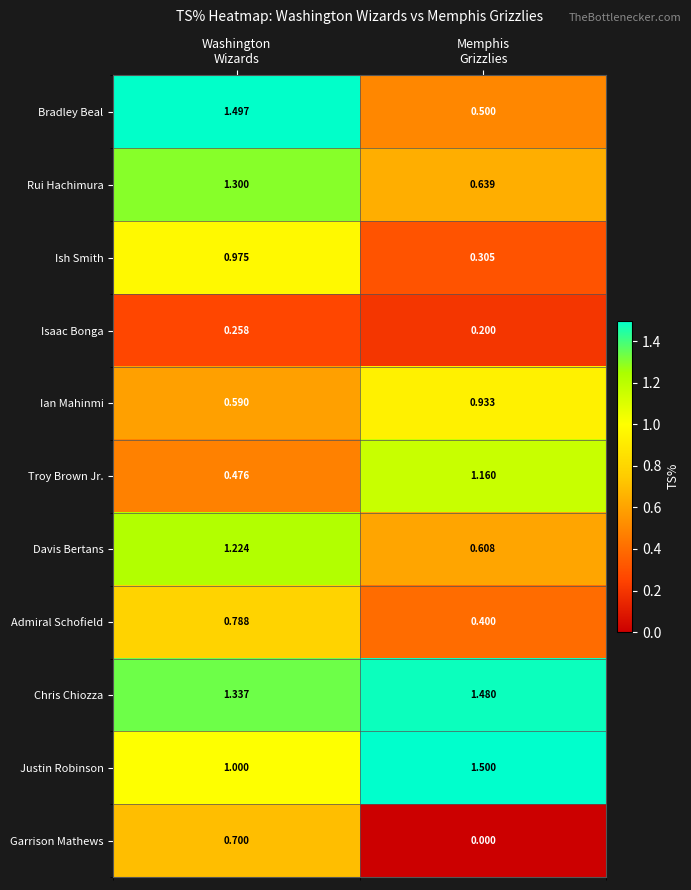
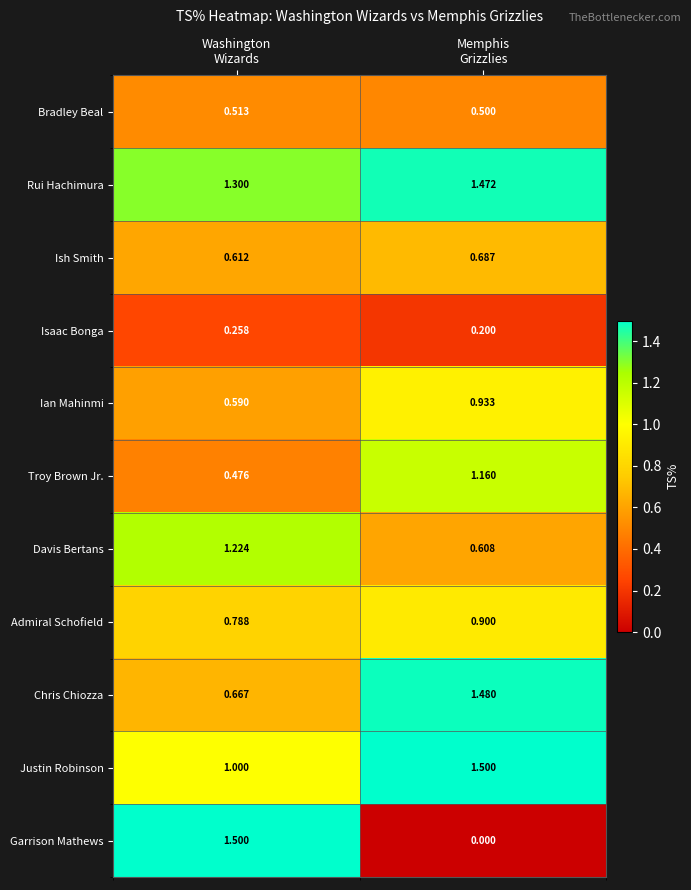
  {
    "Bradley Beal": {
-     "Washington Wizards": 1.497,
+     "Washington Wizards": 0.513,
      "Memphis Grizzlies": 0.500
    },
    "Rui Hachimura": {
      "Washington Wizards": 1.300,
-     "Memphis Grizzlies": 0.639
+     "Memphis Grizzlies": 1.472
    },
    "Ish Smith": {
-     "Washington Wizards": 0.975,
-     "Memphis Grizzlies": 0.305
+     "Washington Wizards": 0.612,
+     "Memphis Grizzlies": 0.687
    },
    "Isaac Bonga": {
      "Washington Wizards": 0.258,
      "Memphis Grizzlies": 0.200
    },
    "Ian Mahinmi": {
      "Washington Wizards": 0.590,
      "Memphis Grizzlies": 0.933
    },
    "Troy Brown Jr.": {
      "Washington Wizards": 0.476,
      "Memphis Grizzlies": 1.160
    },
    "Davis Bertans": {
      "Washington Wizards": 1.224,
      "Memphis Grizzlies": 0.608
    },
    "Admiral Schofield": {
      "Washington Wizards": 0.788,
-     "Memphis Grizzlies": 0.400
+     "Memphis Grizzlies": 0.900
    },
    "Chris Chiozza": {
-     "Washington Wizards": 1.337,
+     "Washington Wizards": 0.667,
      "Memphis Grizzlies": 1.480
    },
    "Justin Robinson": {
      "Washington Wizards": 1.000,
      "Memphis Grizzlies": 1.500
    },
    "Garrison Mathews": {
-     "Washington Wizards": 0.700,
+     "Washington Wizards": 1.500,
      "Memphis Grizzlies": 0.000
    }
  }
